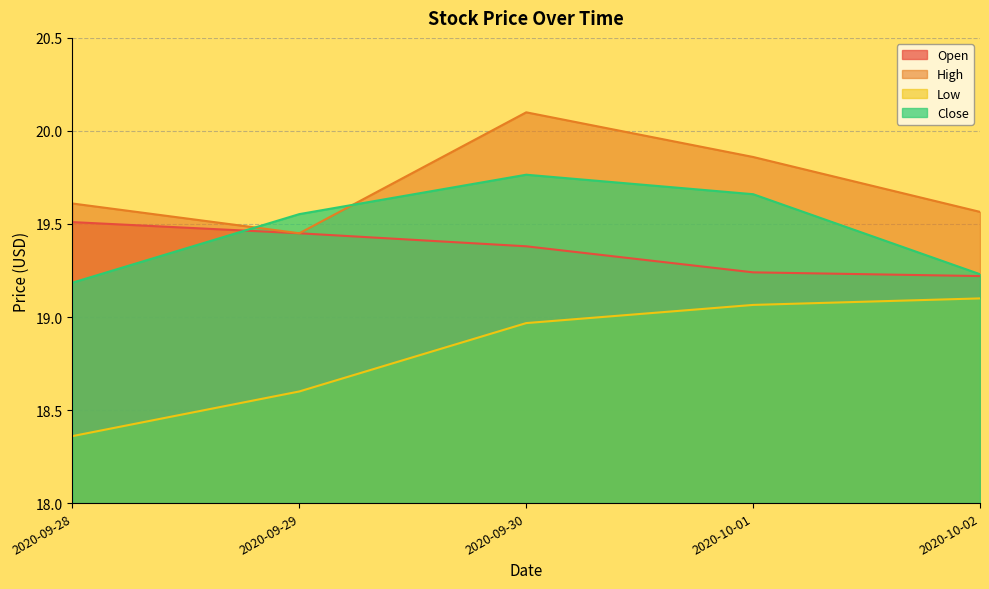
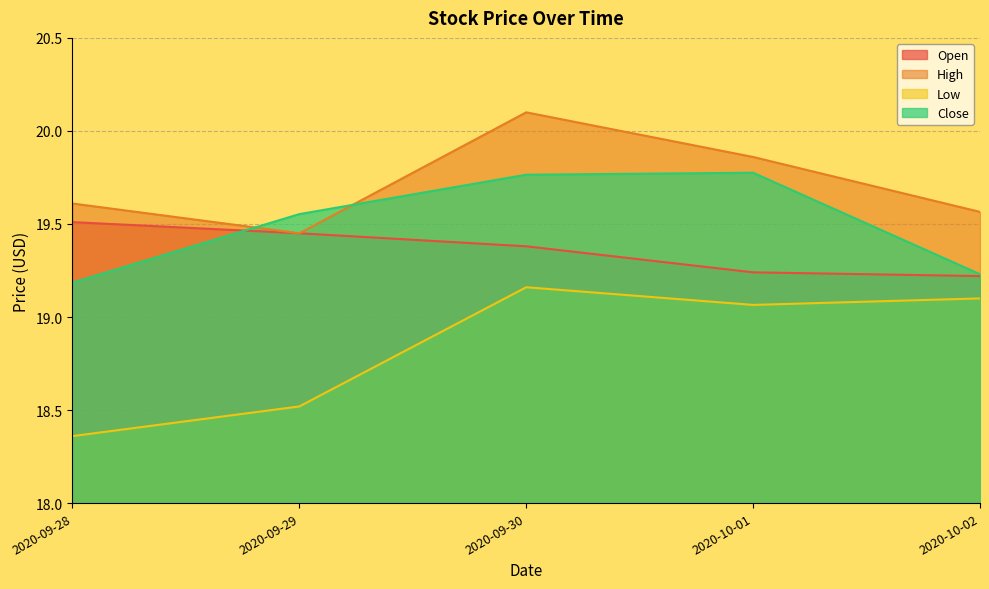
  {
    "Low": {
      "2020-09-28": 18.36,
-     "2020-09-29": 18.60,
-     "2020-09-30": 18.97,
+     "2020-09-29": 18.52,
+     "2020-09-30": 19.16,
      "2020-10-01": 19.07,
      "2020-10-02": 19.10
    },
    "Close": {
      "2020-09-28": 19.18,
      "2020-09-29": 19.55,
      "2020-09-30": 19.76,
-     "2020-10-01": 19.66
+     "2020-10-01": 19.78
    }
  }
